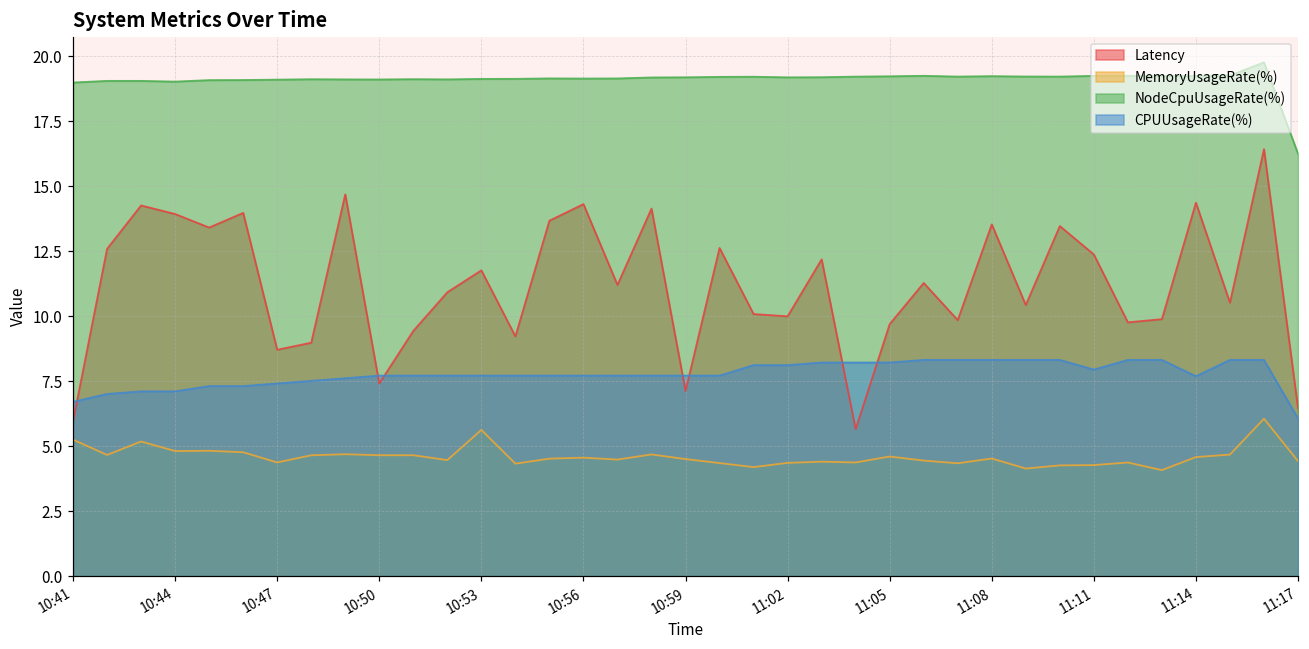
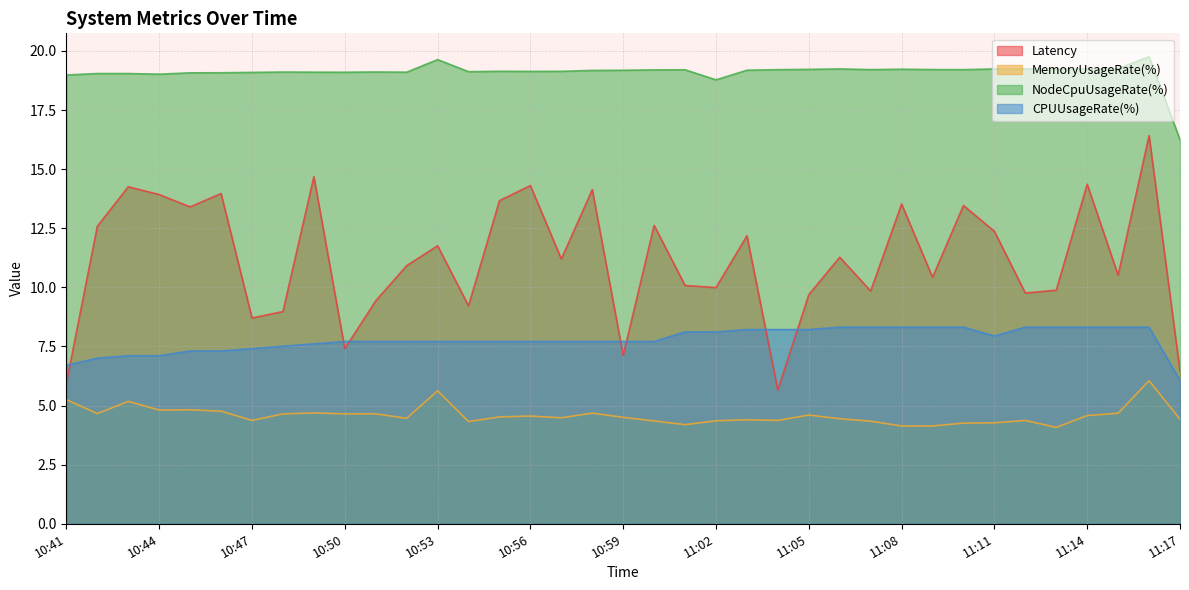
  {
    "Latency": {
      "10:41": 6.0,
      "10:44": 13.9,
      "10:47": 8.7,
      "10:50": 7.4,
      "10:53": 11.8,
      "10:56": 14.3,
      "10:59": 7.1,
      "11:02": 10.0,
      "11:05": 9.7,
      "11:08": 13.5,
      "11:11": 12.4,
      "11:14": 14.4,
      "11:17": 6.5
    },
    "MemoryUsageRate(%)": {
      "10:41": 5.2,
      "10:44": 4.8,
      "10:47": 4.4,
      "10:50": 4.6,
      "10:53": 5.6,
      "10:56": 4.6,
      "10:59": 4.5,
      "11:02": 4.4,
      "11:05": 4.6,
-     "11:08": 4.5,
+     "11:08": 4.1,
      "11:11": 4.3,
      "11:14": 4.6,
      "11:17": 4.4
    },
    "NodeCpuUsageRate(%)": {
      "10:41": 19.0,
      "10:44": 19.0,
      "10:47": 19.1,
      "10:50": 19.1,
-     "10:53": 19.1,
+     "10:53": 19.6,
      "10:56": 19.1,
      "10:59": 19.2,
-     "11:02": 19.2,
+     "11:02": 18.8,
      "11:05": 19.2,
      "11:08": 19.2,
      "11:17": 16.2
    },
    "CPUUsageRate(%)": {
      "10:41": 6.7,
      "10:44": 7.1,
      "10:47": 7.4,
      "10:50": 7.7,
      "10:53": 7.7,
      "10:56": 7.7,
      "10:59": 7.7,
      "11:02": 8.1,
      "11:05": 8.2,
      "11:08": 8.3,
      "11:11": 7.9,
-     "11:14": 7.7,
+     "11:14": 8.3,
      "11:17": 6.1
    }
  }
